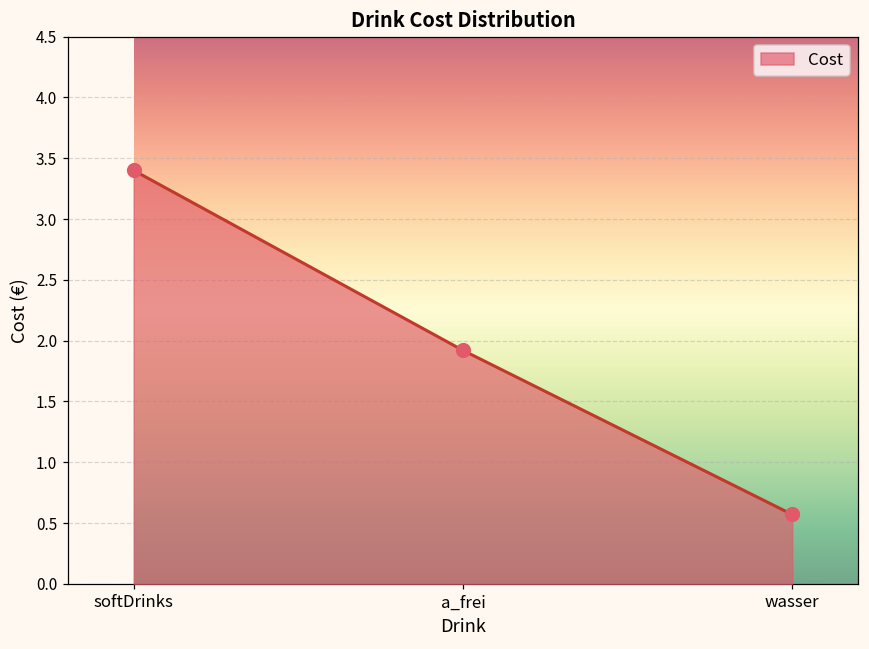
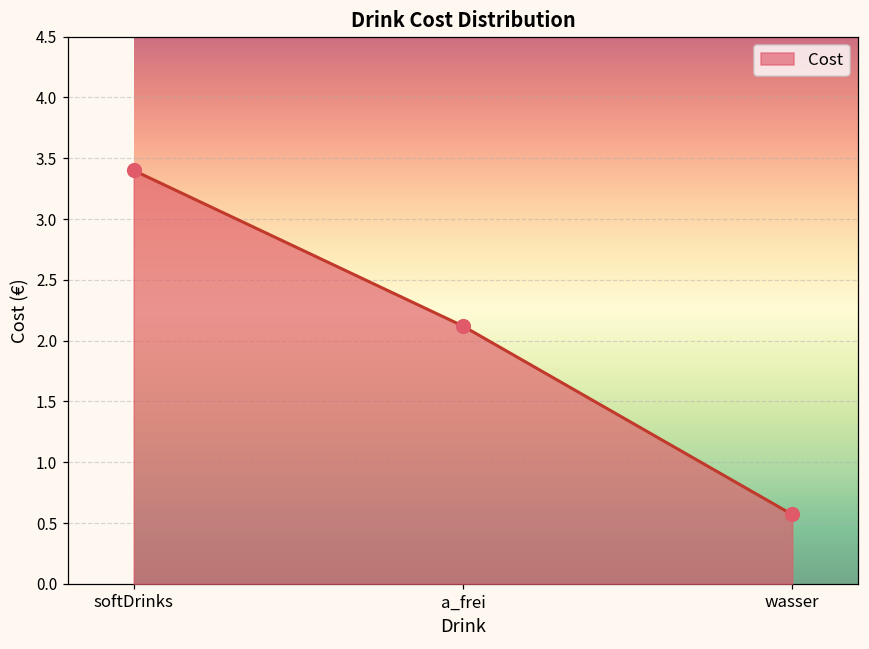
  {
    "softDrinks": 3.40,
-   "a_frei": 1.92,
+   "a_frei": 2.12,
    "wasser": 0.57
  }
